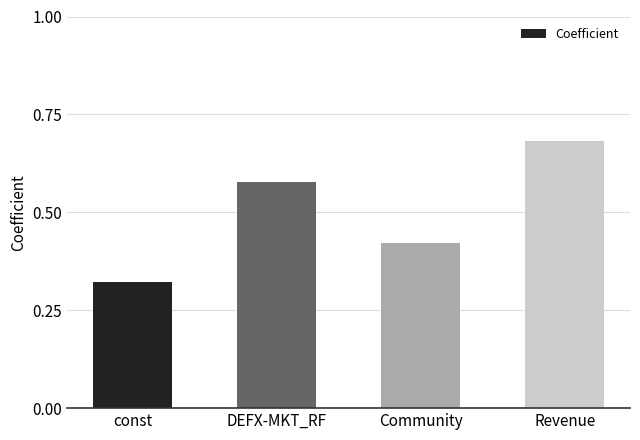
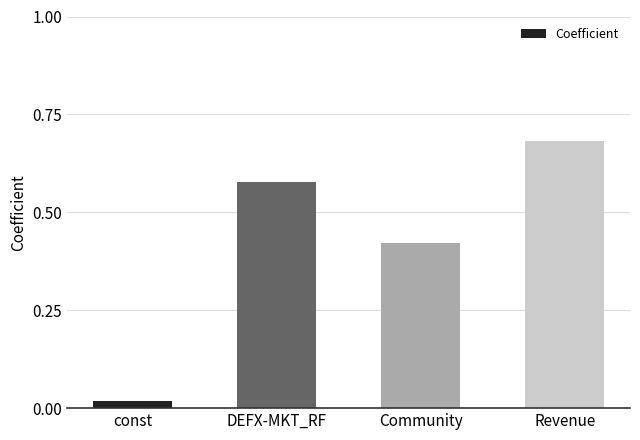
  {
-   "const": 0.32,
+   "const": 0.02,
    "DEFX-MKT_RF": 0.58,
    "Community": 0.42,
    "Revenue": 0.68
  }
